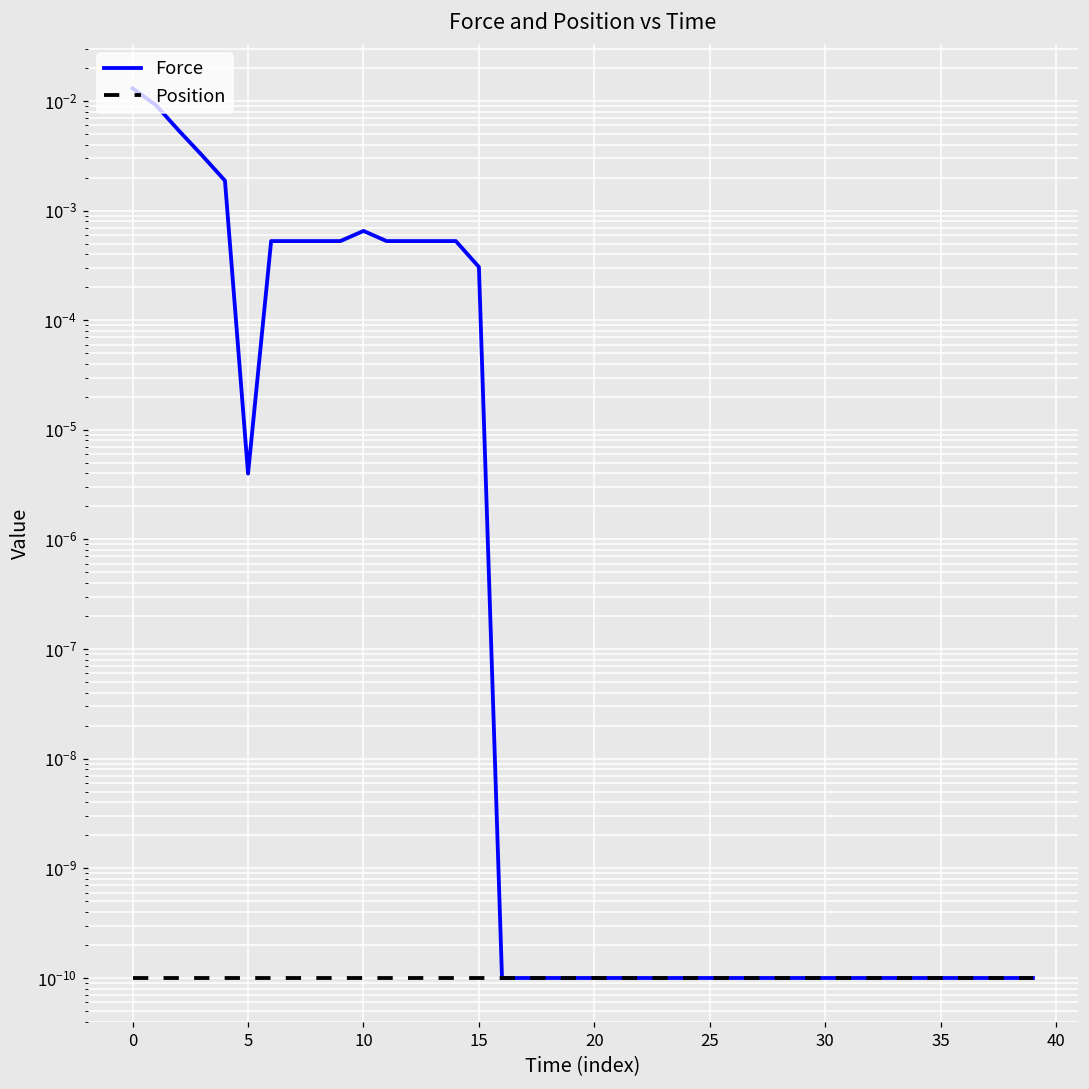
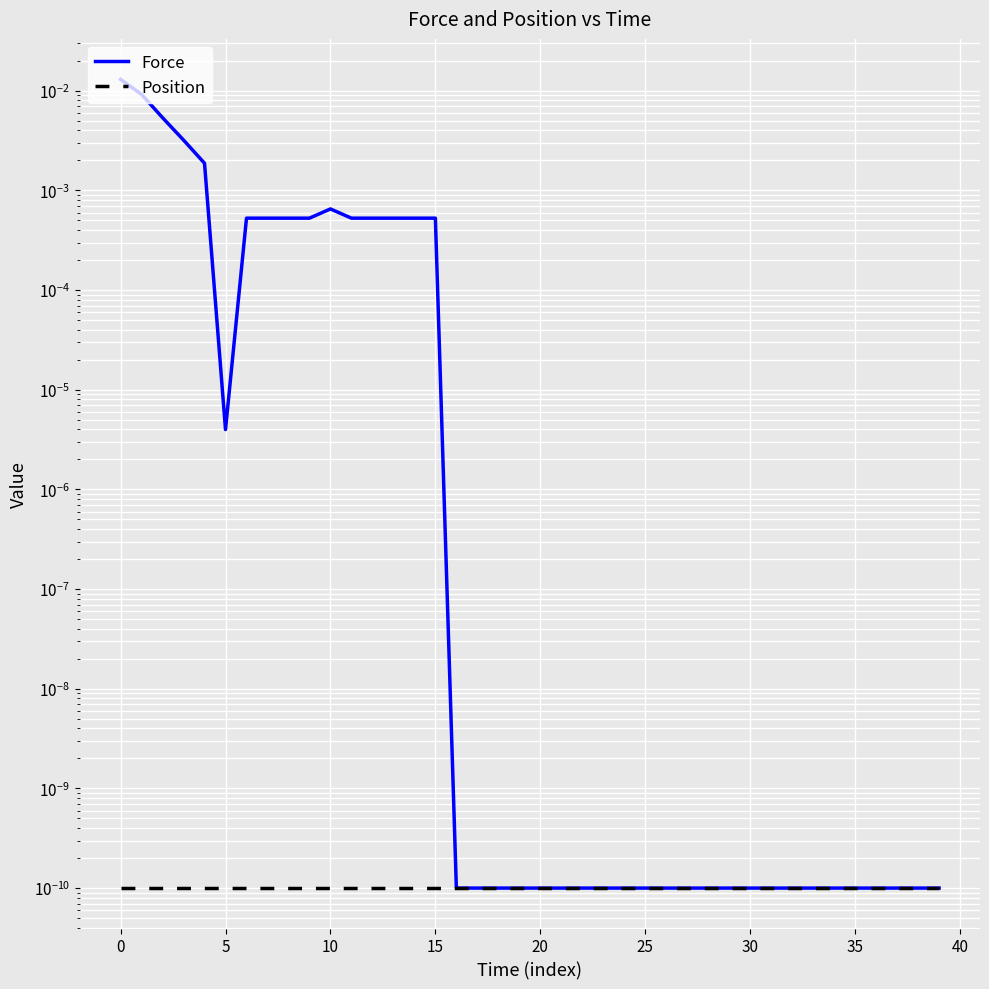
  {
    "Force": {
      "5": 0.0000040,
      "10": 0.0007,
-     "15": 0.00031
+     "15": 0.0005
    },
    "Position": {
      "0": 0.00000000010,
      "5": 0.00000000010,
      "10": 0.00000000010,
      "15": 0.00000000010
    }
  }
